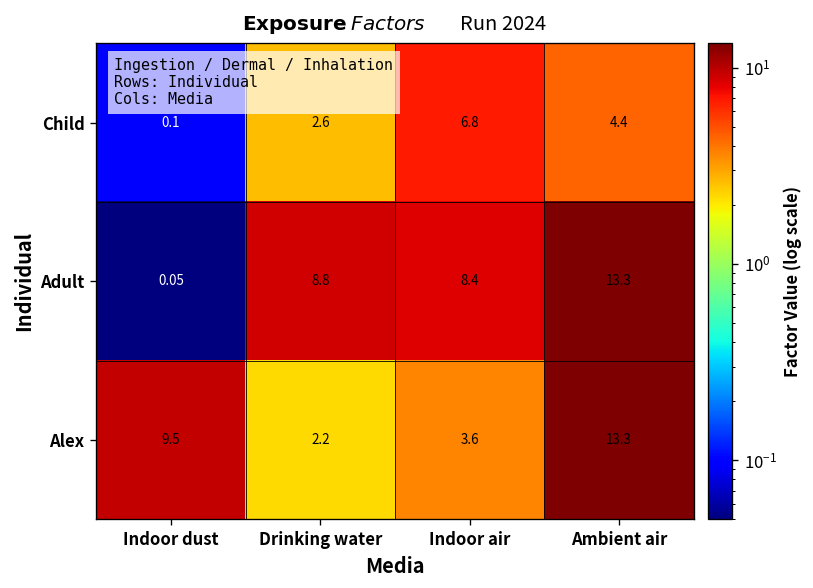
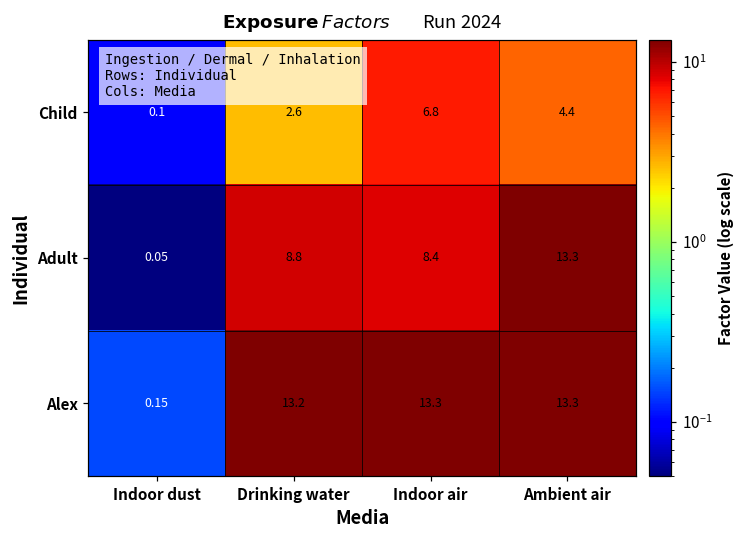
  {
    "Child": {
      "Indoor dust": 0.1,
      "Drinking water": 2.6,
      "Indoor air": 6.8,
      "Ambient air": 4.4
    },
    "Adult": {
      "Indoor dust": 0.05,
      "Drinking water": 8.8,
      "Indoor air": 8.4,
      "Ambient air": 13.3
    },
    "Alex": {
-     "Indoor dust": 9.5,
-     "Drinking water": 2.2,
-     "Indoor air": 3.6,
+     "Indoor dust": 0.15,
+     "Drinking water": 13.2,
+     "Indoor air": 13.3,
      "Ambient air": 13.3
    }
  }
